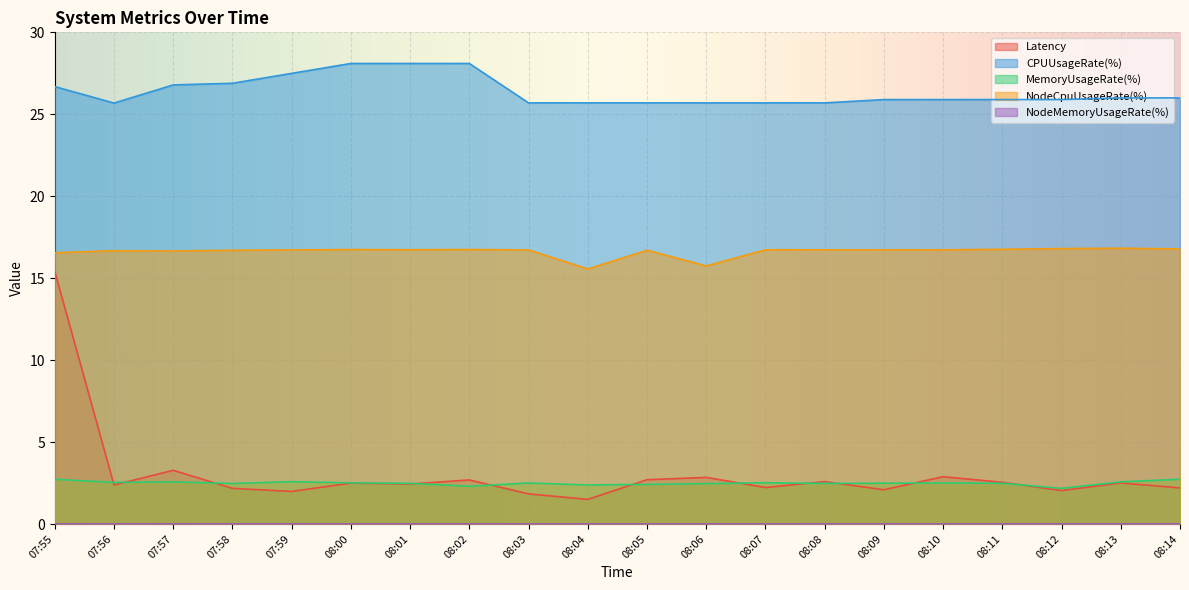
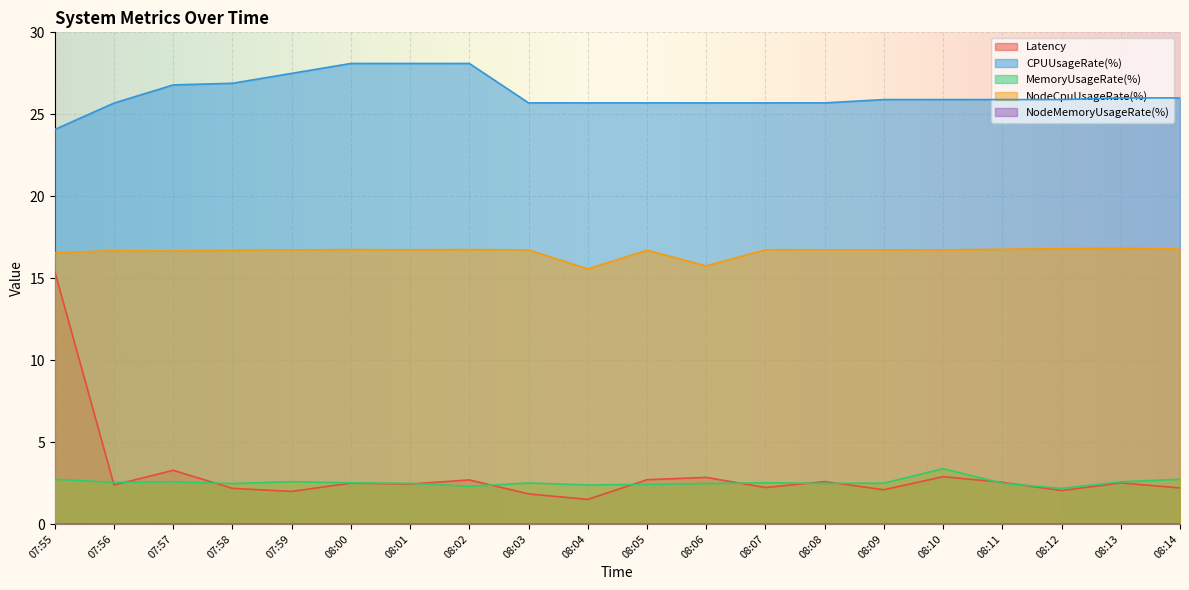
  {
    "Latency": {
      "07:55": 15.4,
      "07:56": 2.4,
      "07:57": 3.3,
      "07:58": 2.2,
      "07:59": 2.0,
      "08:02": 2.7,
      "08:03": 1.8,
      "08:04": 1.5,
      "08:05": 2.7,
      "08:06": 2.8,
      "08:07": 2.2,
      "08:09": 2.1,
      "08:10": 2.9,
      "08:14": 2.2
    },
    "CPUUsageRate(%)": {
-     "07:55": 26.7,
+     "07:55": 24.1,
      "07:56": 25.7,
      "07:57": 26.8,
      "07:58": 26.9,
      "07:59": 27.5,
      "08:00": 28.1,
      "08:01": 28.1,
      "08:02": 28.1,
      "08:03": 25.7,
      "08:04": 25.7,
      "08:05": 25.7,
      "08:06": 25.7,
      "08:07": 25.7,
      "08:08": 25.7,
      "08:09": 25.9,
      "08:10": 25.9,
      "08:14": 26.0
    },
    "MemoryUsageRate(%)": {
      "07:55": 2.7,
      "07:56": 2.5,
      "07:57": 2.6,
      "07:58": 2.5,
      "07:59": 2.6,
      "08:02": 2.3,
      "08:03": 2.5,
      "08:04": 2.4,
      "08:05": 2.4,
      "08:06": 2.5,
      "08:07": 2.5,
      "08:09": 2.5,
-     "08:10": 2.5,
+     "08:10": 3.4,
      "08:14": 2.7
    },
    "NodeCpuUsageRate(%)": {
      "07:55": 16.6,
      "07:56": 16.7,
      "07:57": 16.7,
      "07:58": 16.7,
      "07:59": 16.7,
      "08:00": 16.7,
      "08:01": 16.7,
      "08:02": 16.7,
      "08:03": 16.7,
      "08:04": 15.6,
      "08:05": 16.7,
      "08:06": 15.7,
      "08:07": 16.7,
      "08:08": 16.7,
      "08:09": 16.7,
      "08:10": 16.7,
      "08:11": 16.8,
      "08:12": 16.8,
      "08:13": 16.8,
      "08:14": 16.8
    },
    "NodeMemoryUsageRate(%)": {
      "07:55": 0.0,
      "07:56": 0.0,
      "07:57": 0.0,
      "07:58": 0.0,
      "07:59": 0.0,
      "08:00": 0.0,
      "08:01": 0.0,
      "08:02": 0.0,
      "08:03": 0.0,
      "08:04": 0.0,
      "08:05": 0.0,
      "08:06": 0.0,
      "08:07": 0.0,
      "08:08": 0.0,
      "08:09": 0.0,
      "08:10": 0.0,
      "08:11": 0.0,
      "08:12": 0.0,
      "08:13": 0.0,
      "08:14": 0.0
    }
  }
